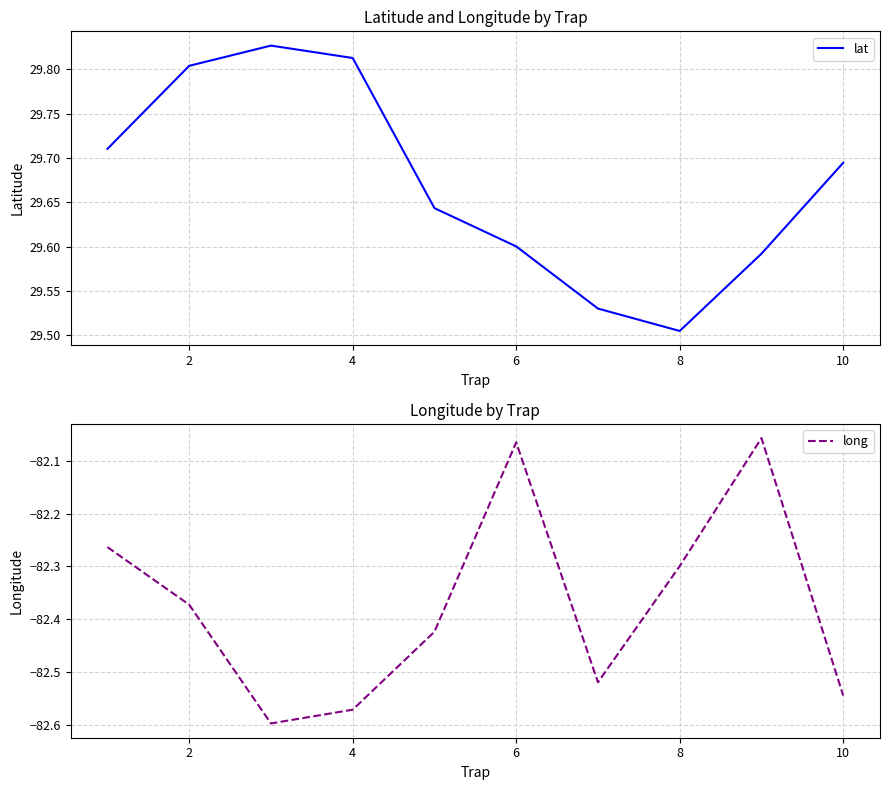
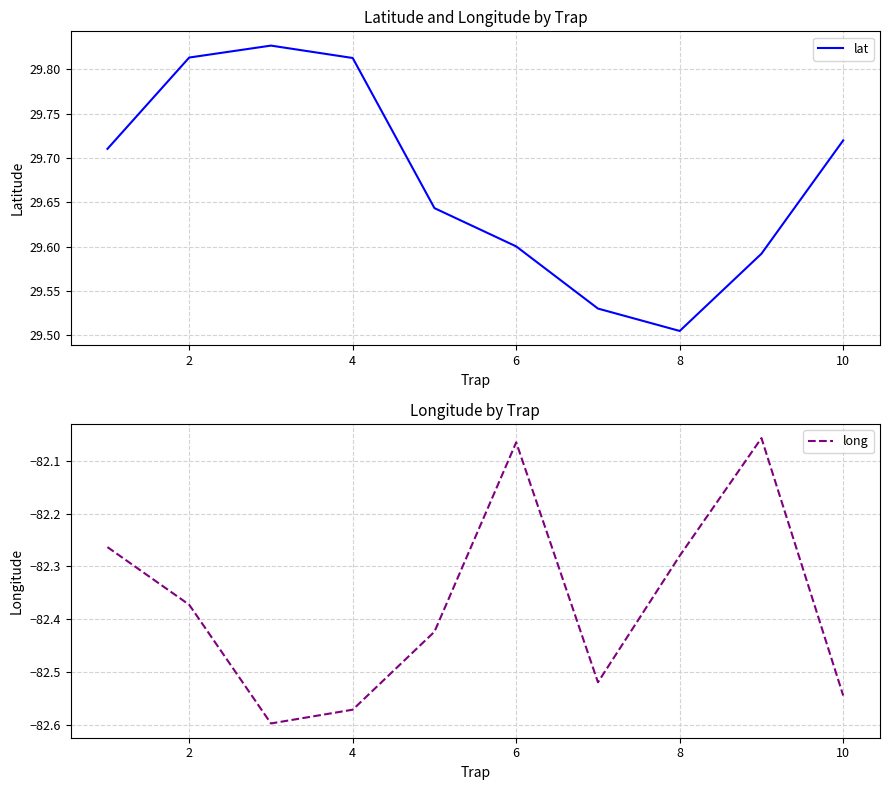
  {
    "Latitude and Longitude by Trap": {
-     "2": 29.80,
+     "2": 29.81,
      "4": 29.81,
      "6": 29.60,
      "8": 29.50,
-     "10": 29.69
+     "10": 29.72
    },
    "Longitude by Trap": {
      "2": -82.37,
      "4": -82.57,
      "6": -82.07,
-     "8": -82.30,
+     "8": -82.28,
      "10": -82.54
    }
  }
